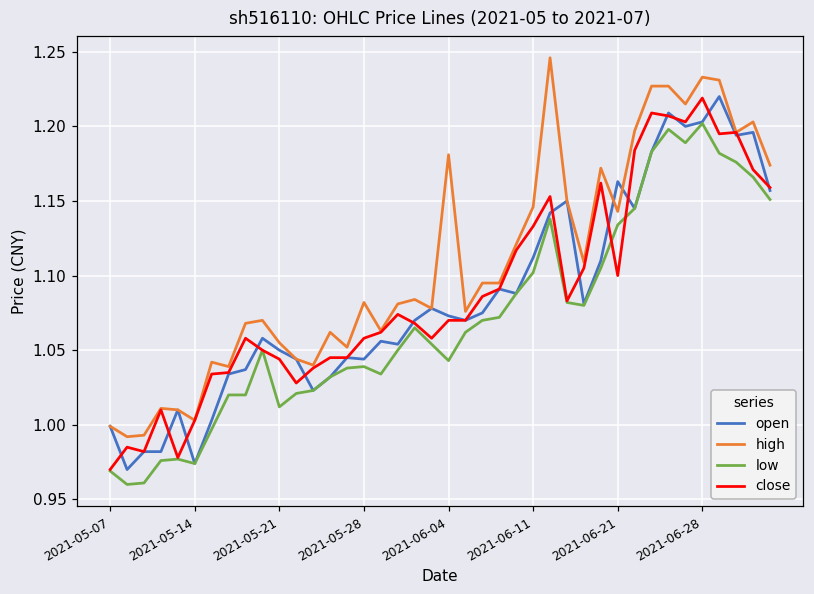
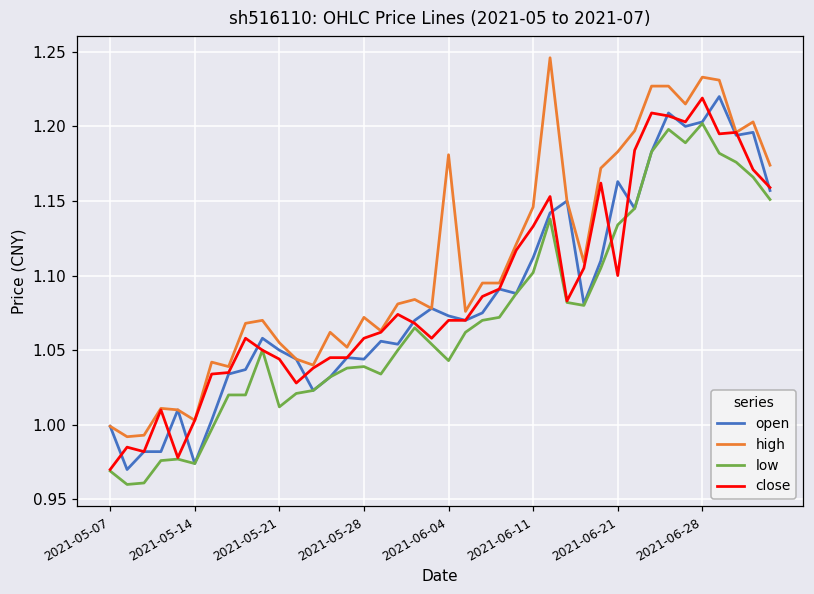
  {
    "open": {
      "2021-05-21": 1.050,
      "2021-05-28": 1.044,
      "2021-06-04": 1.073,
      "2021-06-11": 1.112,
      "2021-06-21": 1.163
    },
    "high": {
      "2021-05-21": 1.055,
-     "2021-05-28": 1.082,
+     "2021-05-28": 1.072,
      "2021-06-04": 1.181,
      "2021-06-11": 1.146,
-     "2021-06-21": 1.143,
+     "2021-06-21": 1.183,
      "2021-06-28": 1.233
    },
    "low": {
      "2021-05-21": 1.012,
      "2021-05-28": 1.039,
      "2021-06-04": 1.043,
      "2021-06-11": 1.102,
      "2021-06-21": 1.134
    },
    "close": {
      "2021-05-21": 1.044,
      "2021-05-28": 1.058,
      "2021-06-04": 1.070,
      "2021-06-11": 1.133,
      "2021-06-21": 1.100,
      "2021-06-28": 1.219
    }
  }
